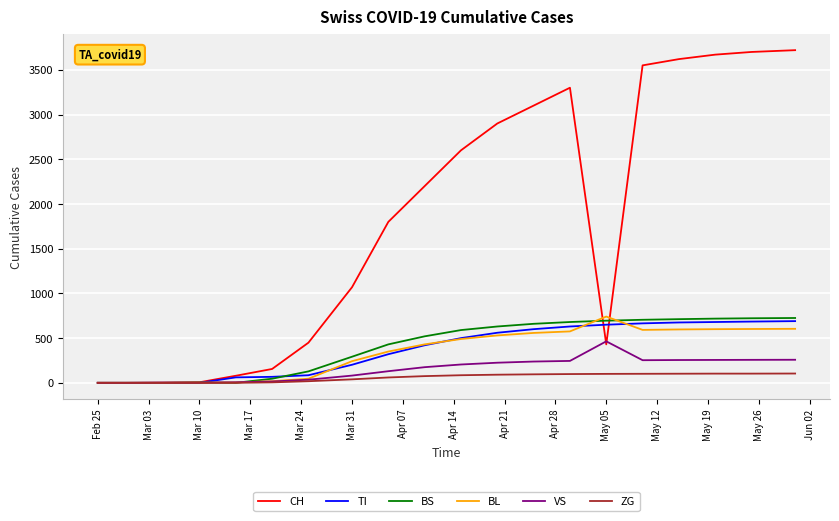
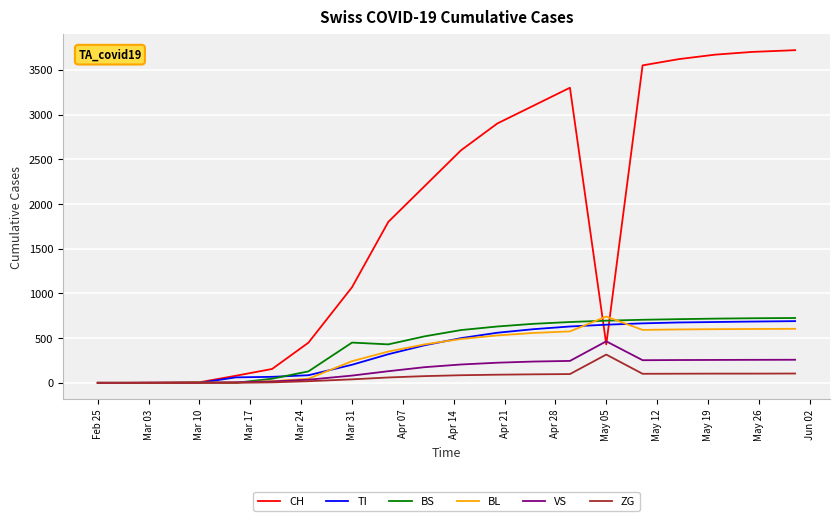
  {
    "CH": {
      "Mar 31": 1100,
      "May 05": 400
    },
    "TI": {
      "Mar 31": 200,
      "May 05": 700
    },
    "BS": {
-     "Mar 31": 300,
+     "Mar 31": 500,
      "May 05": 700
    },
    "BL": {
      "Mar 31": 200,
      "May 05": 700
    },
    "VS": {
      "Mar 31": 100,
      "May 05": 500
    },
    "ZG": {
      "Mar 31": 0,
-     "May 05": 100
+     "May 05": 300
    }
  }
